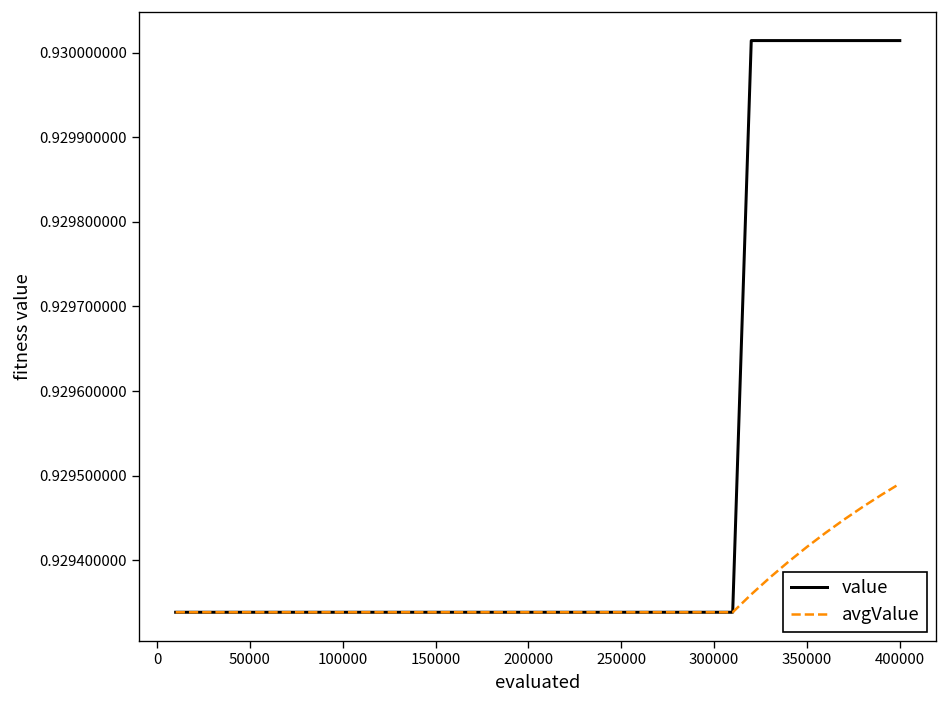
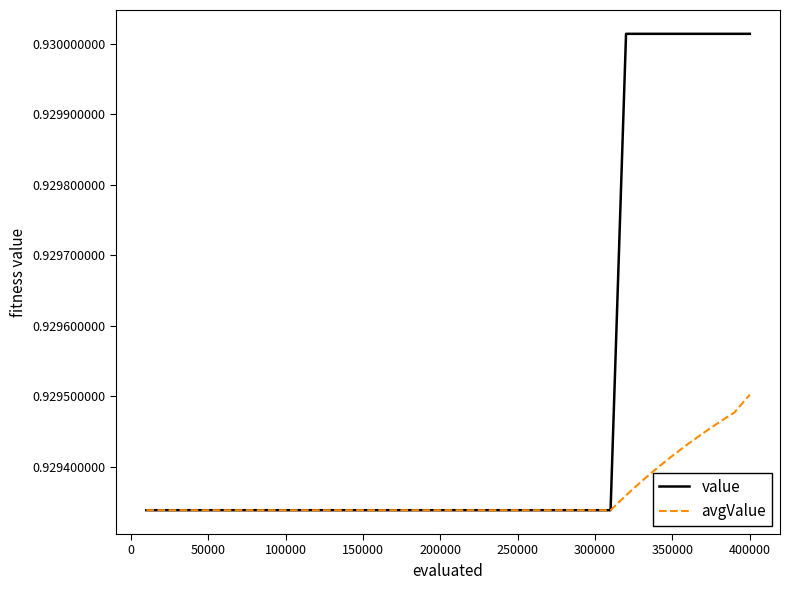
  {
    "value": {
      "350000": 0.93001,
      "400000": 0.93001
    },
    "avgValue": {
      "350000": 0.92942,
-     "400000": 0.92949
+     "400000": 0.92950
    }
  }
